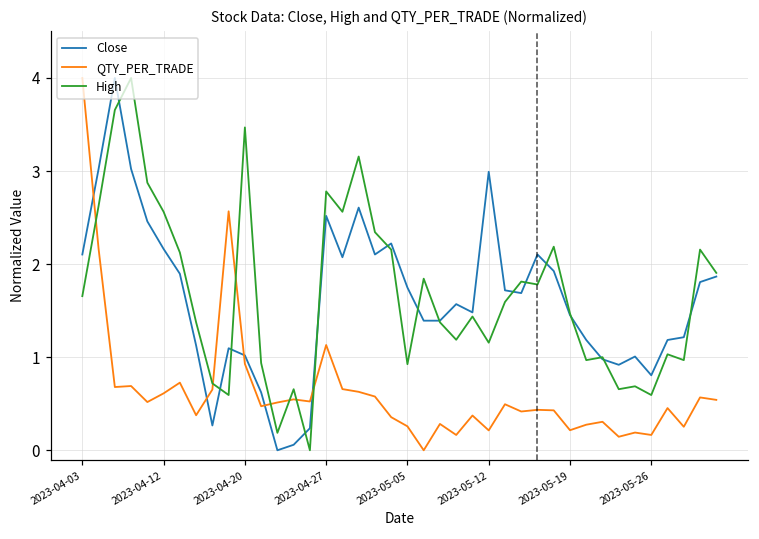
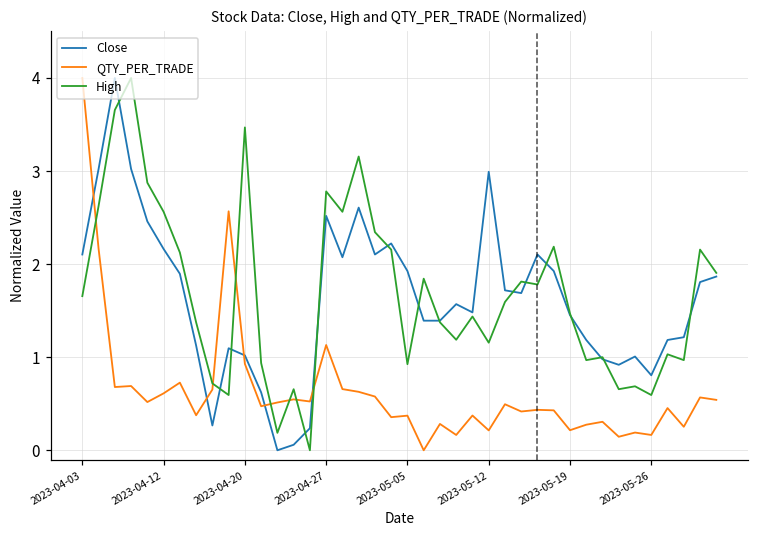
  {
    "Close": {
      "2023-04-03": 2.1,
      "2023-04-12": 2.2,
      "2023-04-20": 1.0,
      "2023-04-27": 2.5,
-     "2023-05-05": 1.7,
+     "2023-05-05": 1.9,
      "2023-05-12": 3.0,
      "2023-05-26": 0.8
    },
    "QTY_PER_TRADE": {
      "2023-04-12": 0.6,
      "2023-04-20": 0.9,
      "2023-04-27": 1.1,
-     "2023-05-05": 0.3,
+     "2023-05-05": 0.4,
      "2023-05-12": 0.2,
      "2023-05-19": 0.2,
      "2023-05-26": 0.2
    },
    "High": {
      "2023-04-03": 1.7,
      "2023-04-12": 2.6,
      "2023-04-20": 3.5,
      "2023-04-27": 2.8,
      "2023-05-05": 0.9,
      "2023-05-12": 1.2,
      "2023-05-26": 0.6
    }
  }
